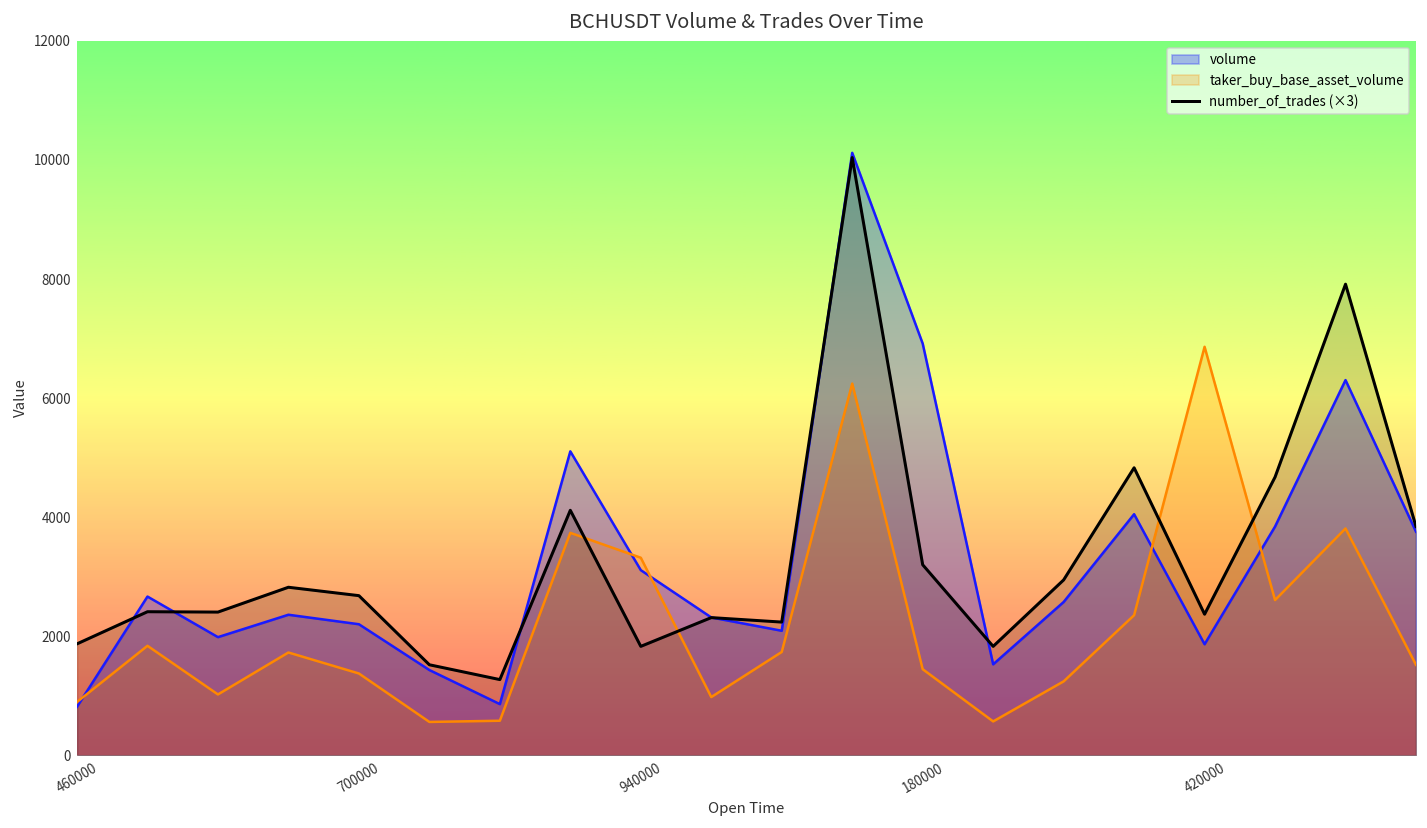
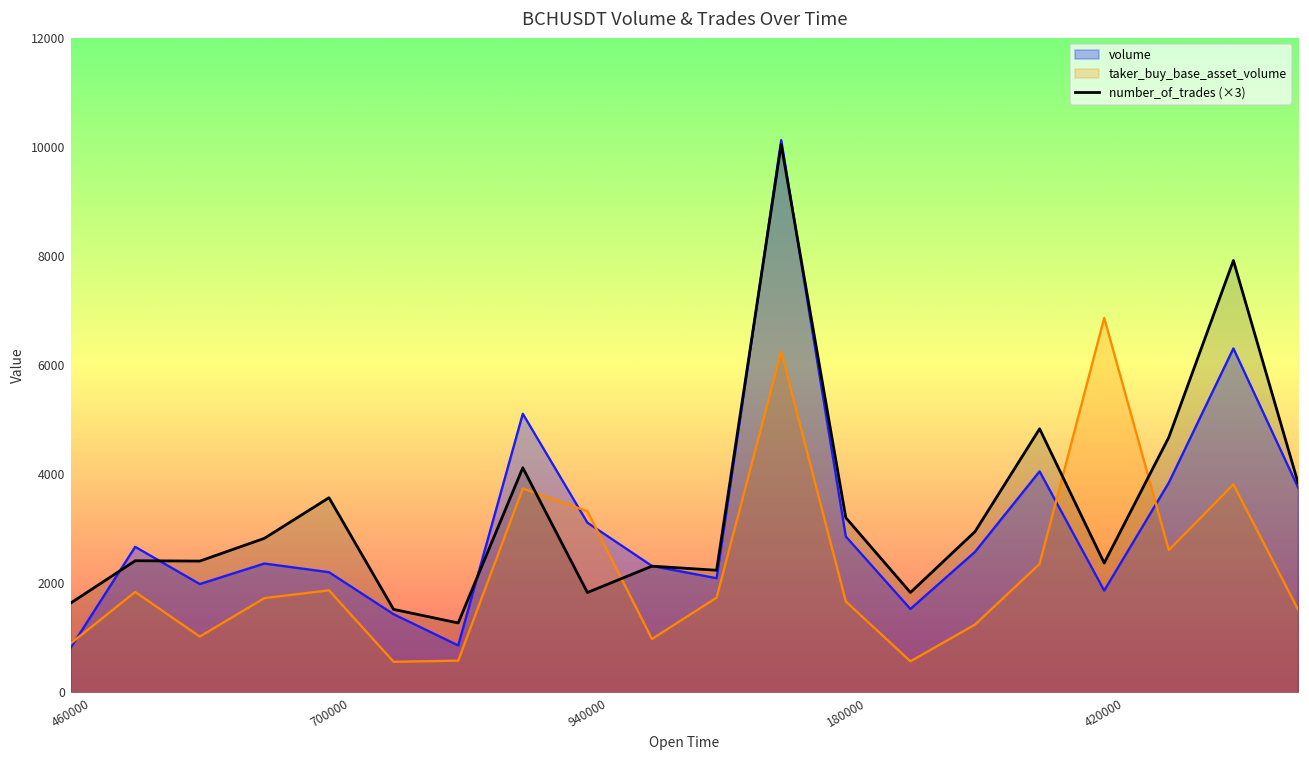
  {
    "volume": {
      "460000": 800,
      "700000": 2200,
      "940000": 3100,
-     "180000": 6900,
+     "180000": 2900,
      "420000": 1900
    },
    "taker_buy_base_asset_volume": {
      "460000": 900,
-     "700000": 1400,
+     "700000": 1900,
      "940000": 3300,
-     "180000": 1400,
+     "180000": 1700,
      "420000": 6900
    },
    "number_of_trades (×3)": {
-     "460000": 1900,
-     "700000": 2700,
+     "460000": 1600,
+     "700000": 3600,
      "940000": 1800,
      "180000": 3200,
      "420000": 2400
    }
  }
